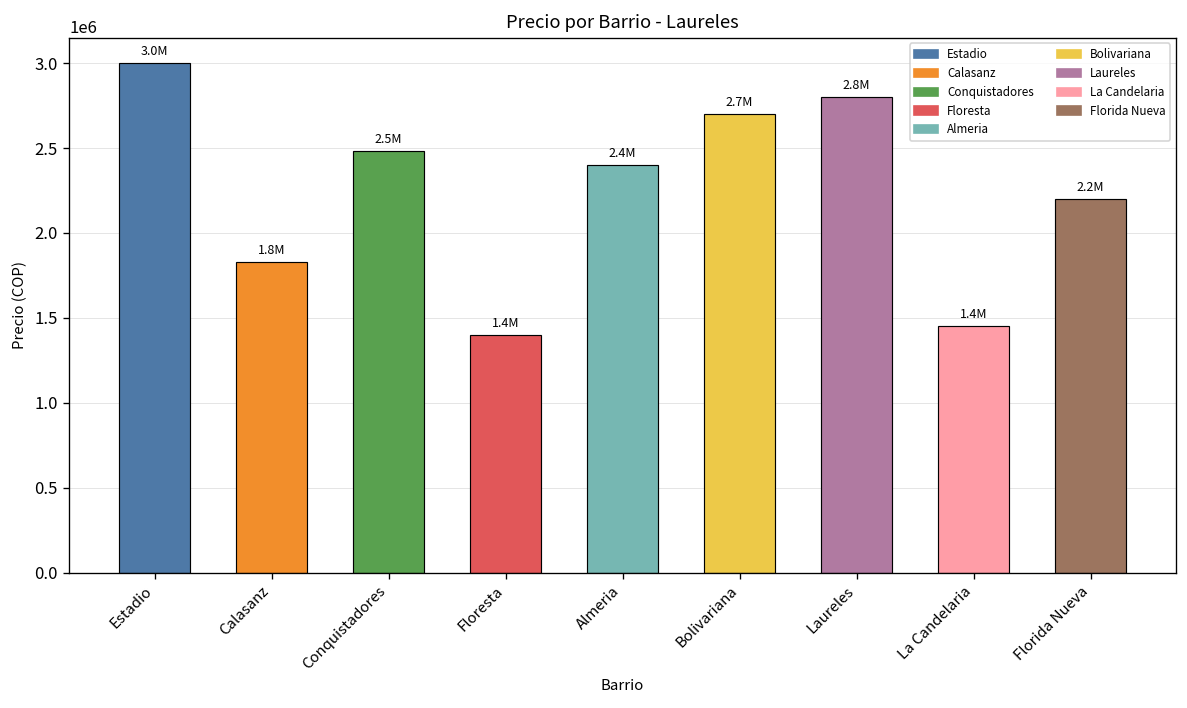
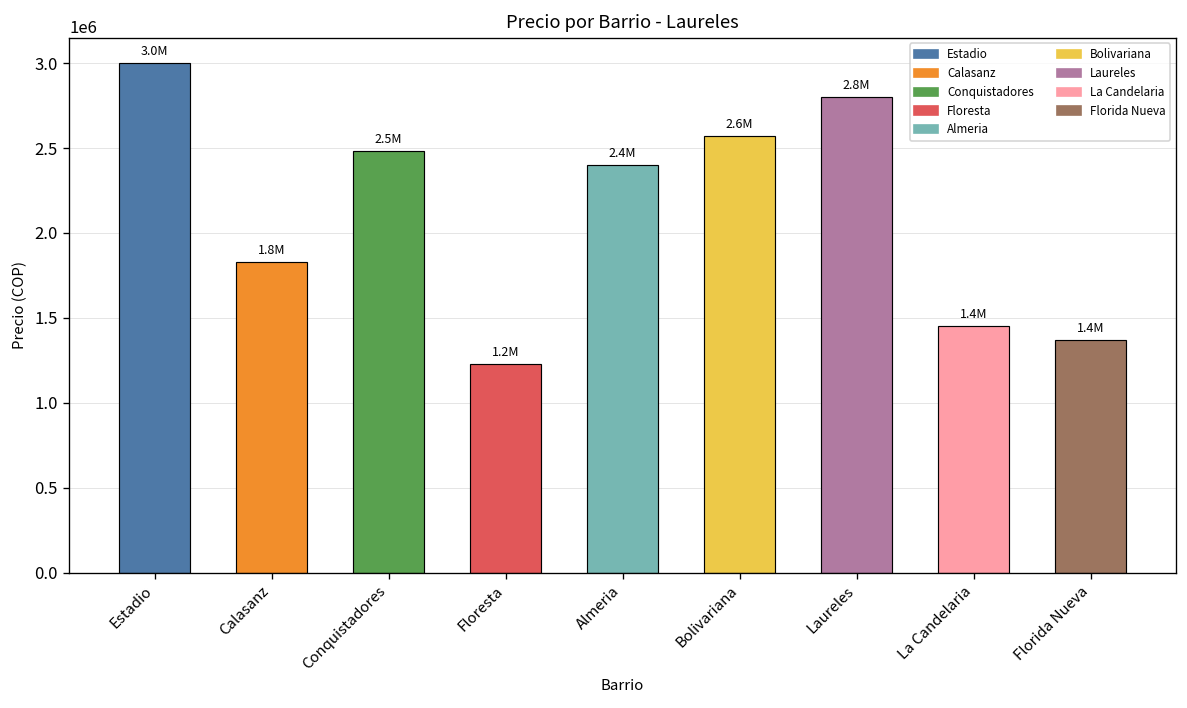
  {
    "Estadio": "3.0M",
    "Calasanz": "1.8M",
    "Conquistadores": "2.5M",
-   "Floresta": "1.4M",
+   "Floresta": "1.2M",
    "Almeria": "2.4M",
-   "Bolivariana": "2.7M",
+   "Bolivariana": "2.6M",
    "Laureles": "2.8M",
    "La Candelaria": "1.4M",
-   "Florida Nueva": "2.2M"
+   "Florida Nueva": "1.4M"
  }
